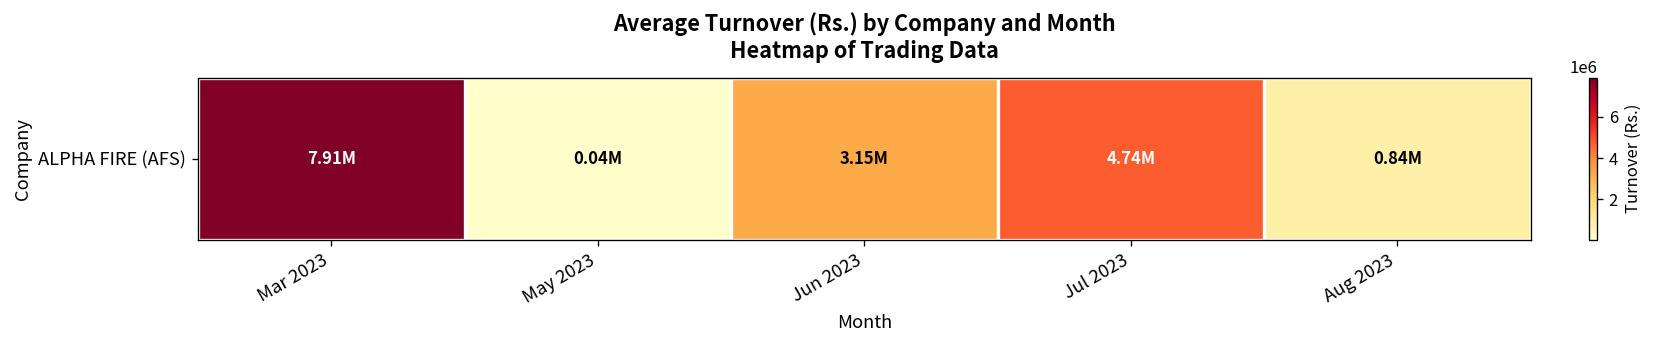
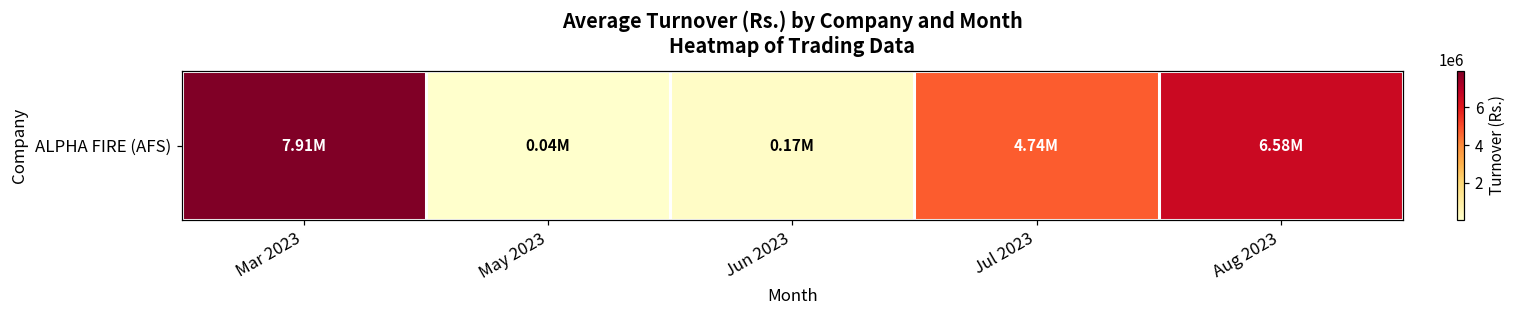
  {
    "ALPHA FIRE (AFS)": {
      "Mar 2023": "7.91M",
      "May 2023": "0.04M",
-     "Jun 2023": "3.15M",
+     "Jun 2023": "0.17M",
      "Jul 2023": "4.74M",
-     "Aug 2023": "0.84M"
+     "Aug 2023": "6.58M"
    }
  }
